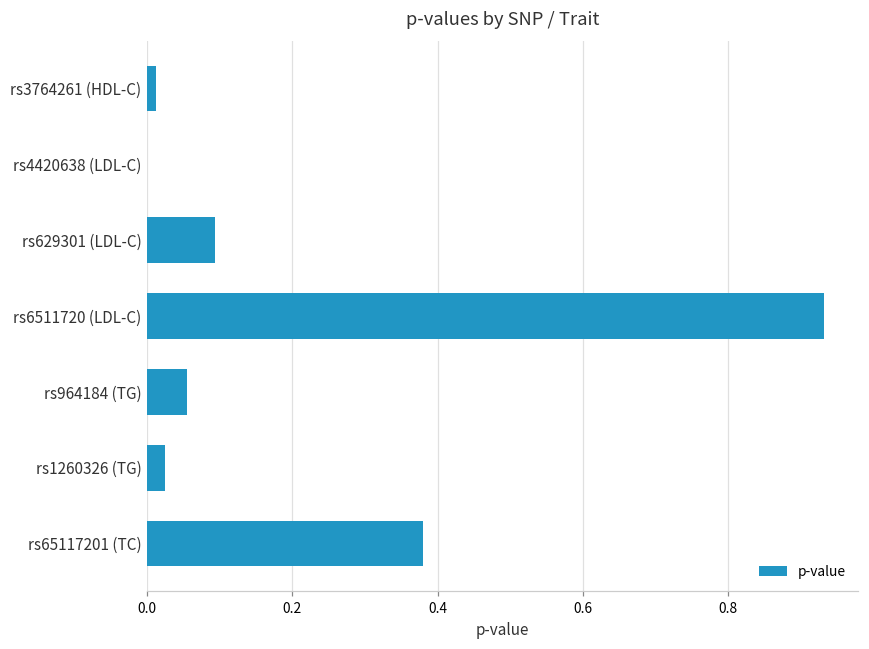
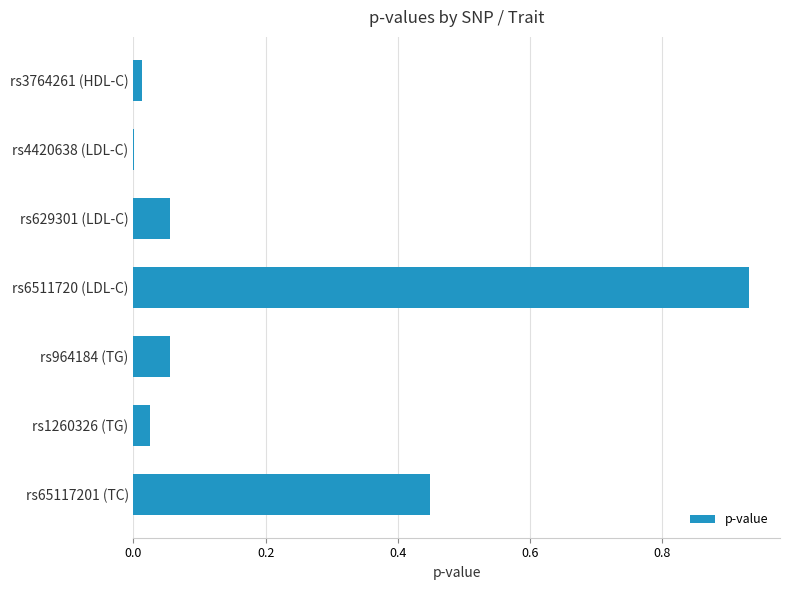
  {
    "rs3764261 (HDL-C)": 0.01,
-   "rs629301 (LDL-C)": 0.09,
+   "rs629301 (LDL-C)": 0.06,
    "rs6511720 (LDL-C)": 0.93,
    "rs964184 (TG)": 0.06,
    "rs1260326 (TG)": 0.03,
-   "rs65117201 (TC)": 0.38
+   "rs65117201 (TC)": 0.45
  }
